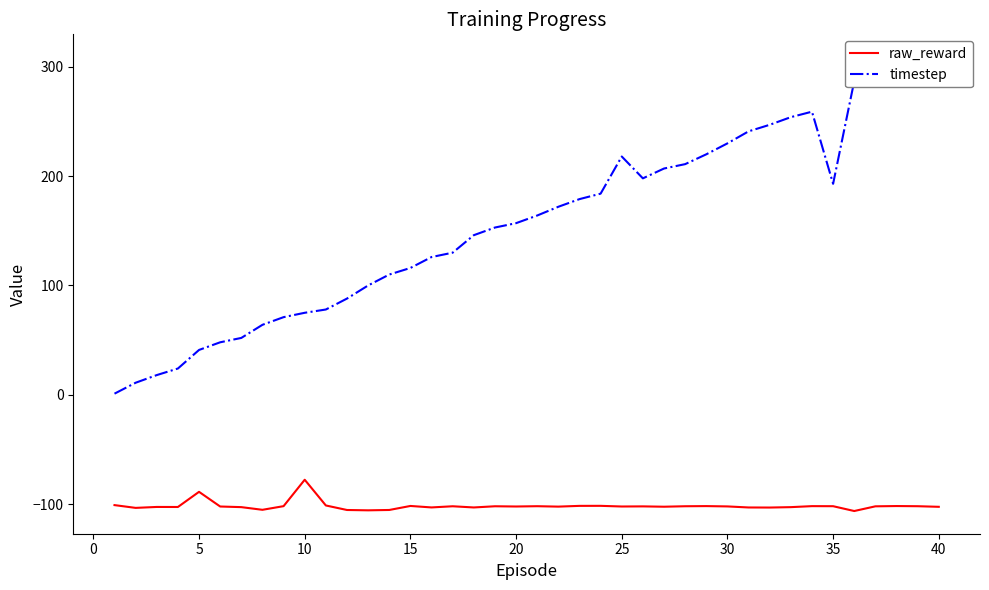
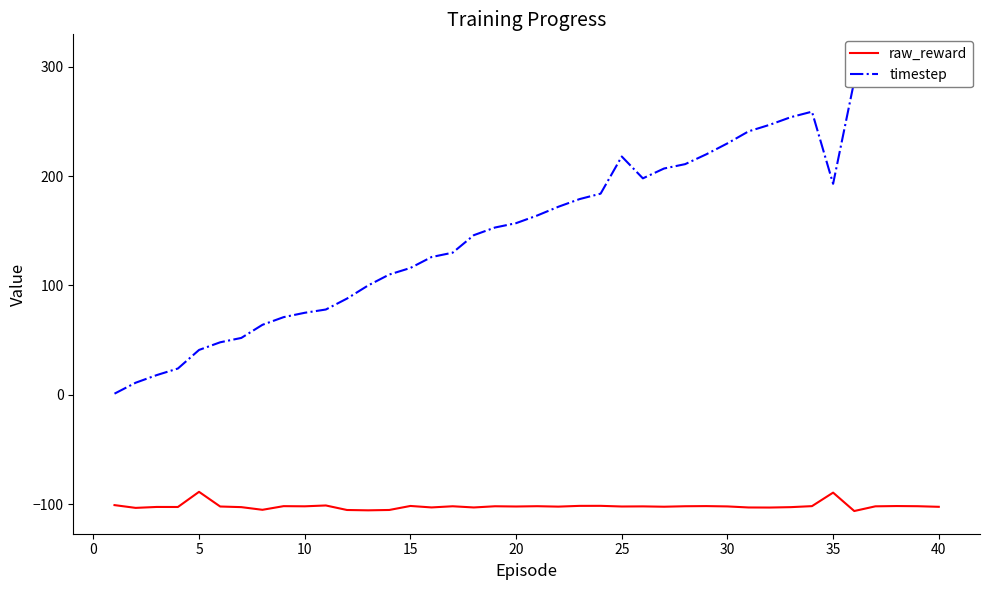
  {
    "raw_reward": {
      "5": -89,
-     "10": -78,
+     "10": -102,
      "15": -102,
      "20": -102,
      "25": -102,
      "30": -102,
-     "35": -102,
+     "35": -90,
      "40": -103
    },
    "timestep": {
      "5": 41,
      "10": 75,
      "15": 116,
      "20": 157,
      "25": 218,
      "30": 230,
      "35": 193
    }
  }
